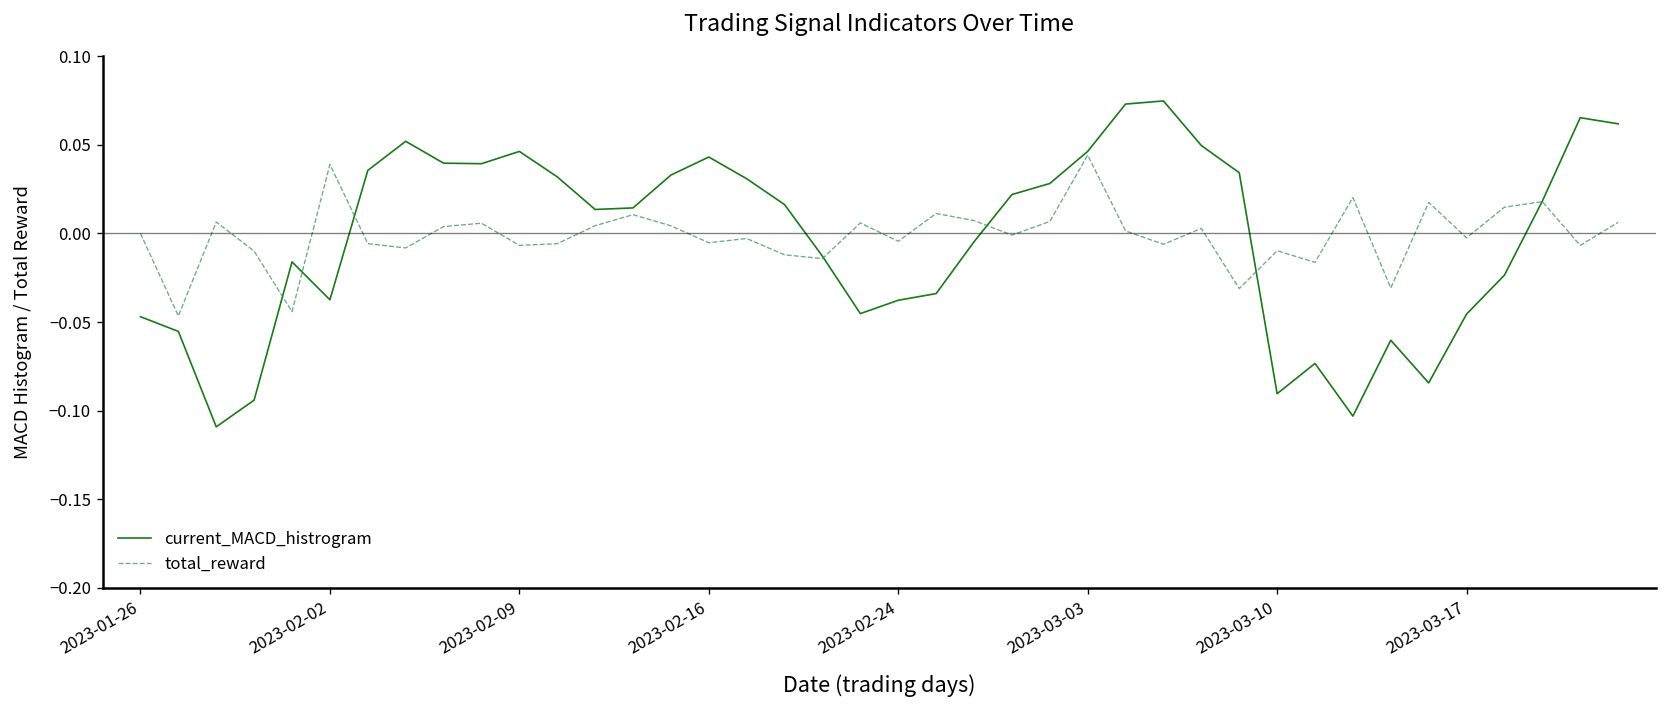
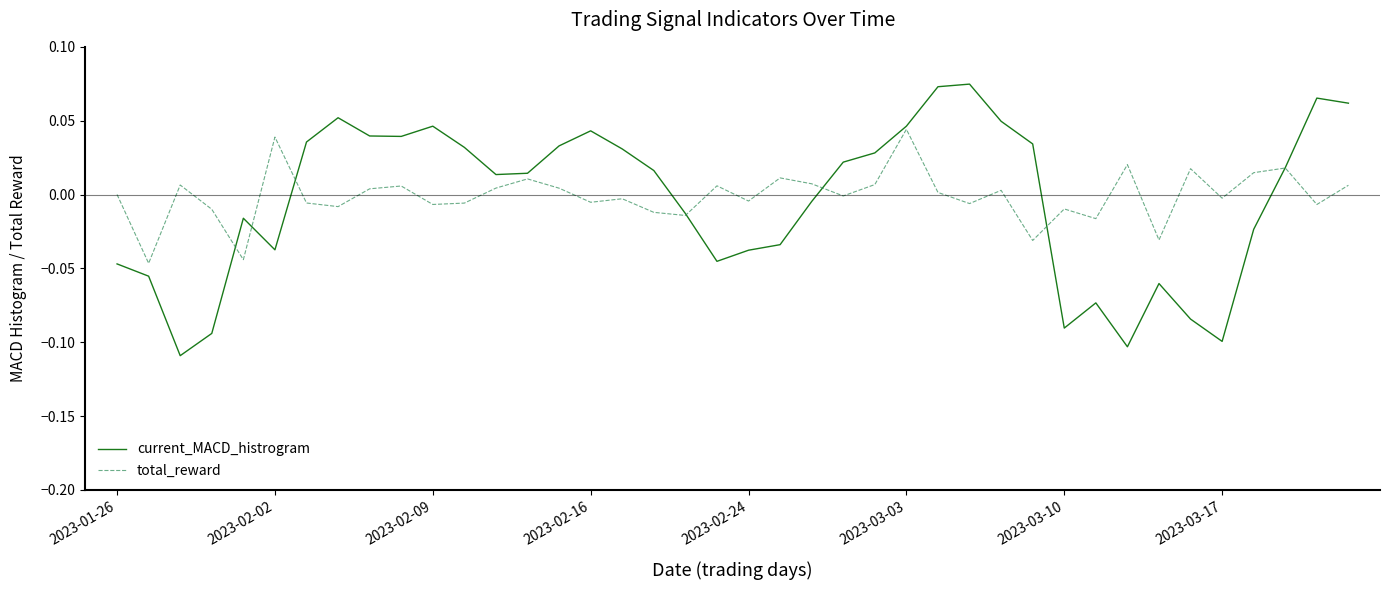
  {
    "current_MACD_histrogram": {
      "2023-01-26": -0.047,
      "2023-02-02": -0.037,
      "2023-02-09": 0.046,
      "2023-02-16": 0.043,
      "2023-02-24": -0.038,
      "2023-03-03": 0.046,
      "2023-03-10": -0.090,
-     "2023-03-17": -0.046
+     "2023-03-17": -0.099
    },
    "total_reward": {
      "2023-01-26": 0.000,
      "2023-02-02": 0.039,
      "2023-02-09": -0.007,
      "2023-02-16": -0.005,
      "2023-02-24": -0.004,
      "2023-03-03": 0.044,
      "2023-03-10": -0.010,
      "2023-03-17": -0.002
    }
  }
